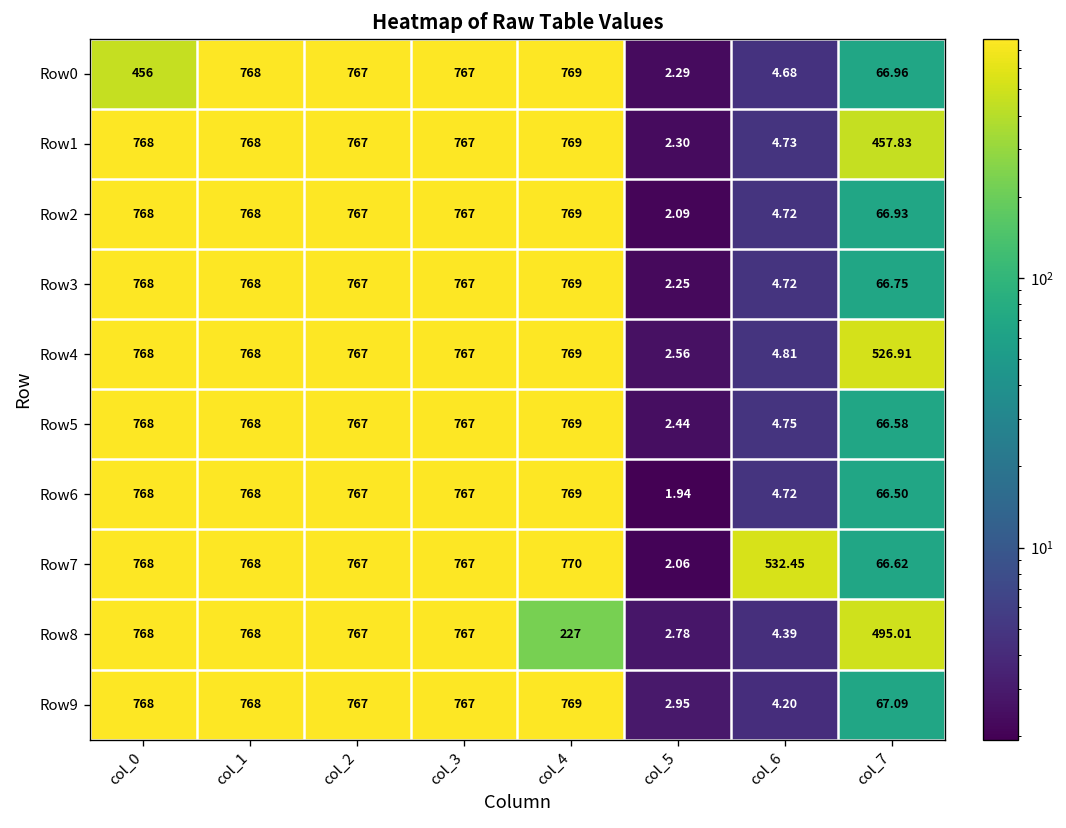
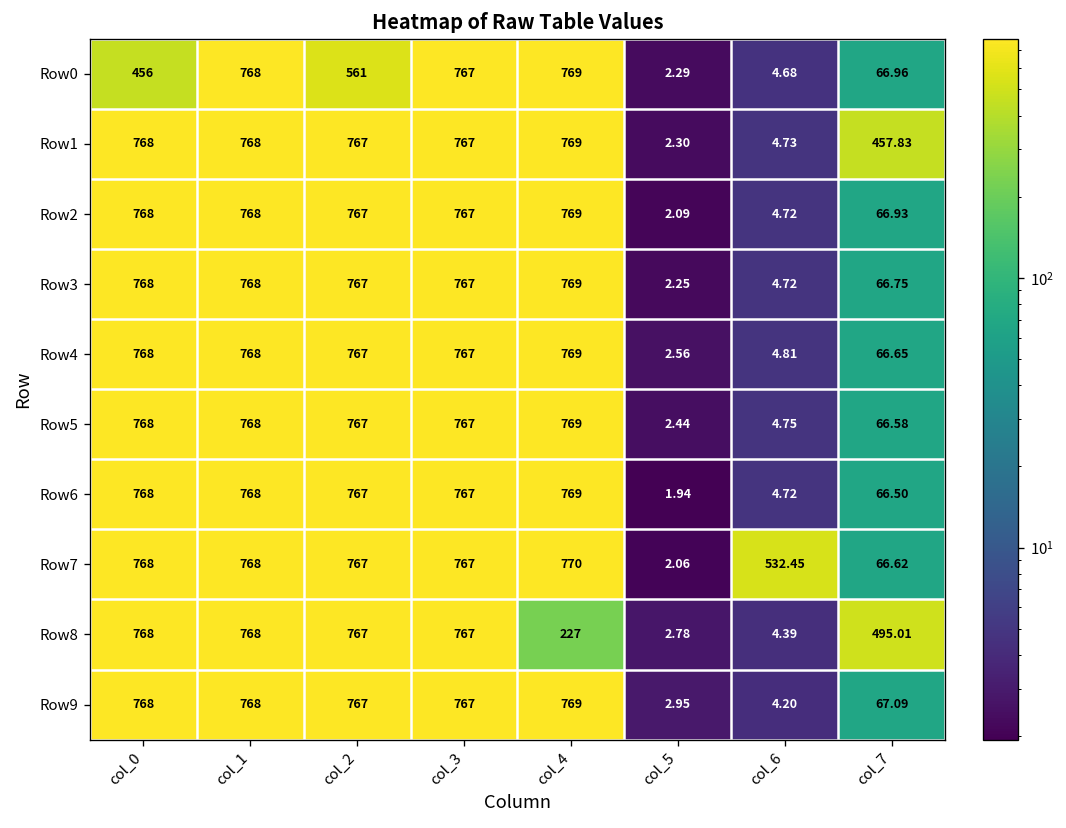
  {
    "Row0": {
      "col_0": 456,
      "col_1": 768,
-     "col_2": 767,
+     "col_2": 561,
      "col_3": 767,
      "col_4": 769,
      "col_5": 2.29,
      "col_6": 4.68,
      "col_7": 66.96
    },
    "Row1": {
      "col_0": 768,
      "col_1": 768,
      "col_2": 767,
      "col_3": 767,
      "col_4": 769,
      "col_5": 2.30,
      "col_6": 4.73,
      "col_7": 457.83
    },
    "Row2": {
      "col_0": 768,
      "col_1": 768,
      "col_2": 767,
      "col_3": 767,
      "col_4": 769,
      "col_5": 2.09,
      "col_6": 4.72,
      "col_7": 66.93
    },
    "Row3": {
      "col_0": 768,
      "col_1": 768,
      "col_2": 767,
      "col_3": 767,
      "col_4": 769,
      "col_5": 2.25,
      "col_6": 4.72,
      "col_7": 66.75
    },
    "Row4": {
      "col_0": 768,
      "col_1": 768,
      "col_2": 767,
      "col_3": 767,
      "col_4": 769,
      "col_5": 2.56,
      "col_6": 4.81,
-     "col_7": 526.91
+     "col_7": 66.65
    },
    "Row5": {
      "col_0": 768,
      "col_1": 768,
      "col_2": 767,
      "col_3": 767,
      "col_4": 769,
      "col_5": 2.44,
      "col_6": 4.75,
      "col_7": 66.58
    },
    "Row6": {
      "col_0": 768,
      "col_1": 768,
      "col_2": 767,
      "col_3": 767,
      "col_4": 769,
      "col_5": 1.94,
      "col_6": 4.72,
      "col_7": 66.50
    },
    "Row7": {
      "col_0": 768,
      "col_1": 768,
      "col_2": 767,
      "col_3": 767,
      "col_4": 770,
      "col_5": 2.06,
      "col_6": 532.45,
      "col_7": 66.62
    },
    "Row8": {
      "col_0": 768,
      "col_1": 768,
      "col_2": 767,
      "col_3": 767,
      "col_4": 227,
      "col_5": 2.78,
      "col_6": 4.39,
      "col_7": 495.01
    },
    "Row9": {
      "col_0": 768,
      "col_1": 768,
      "col_2": 767,
      "col_3": 767,
      "col_4": 769,
      "col_5": 2.95,
      "col_6": 4.20,
      "col_7": 67.09
    }
  }
